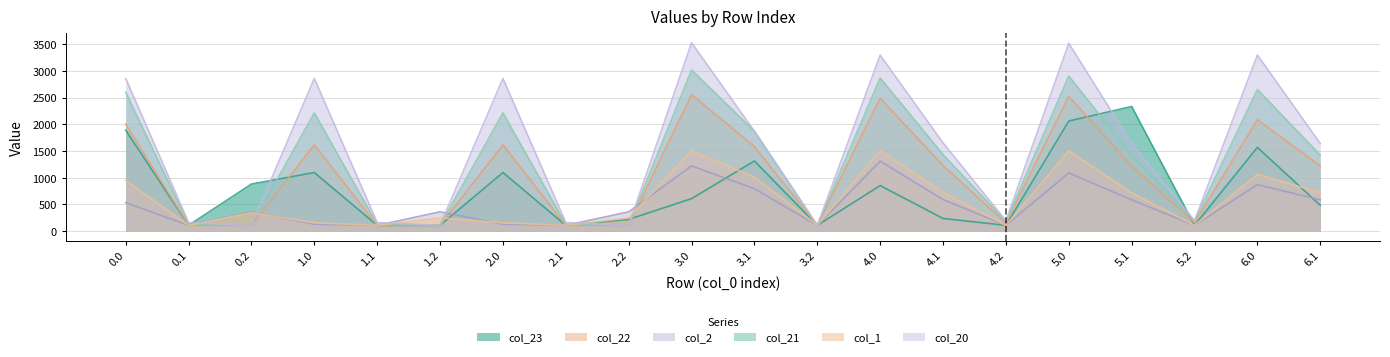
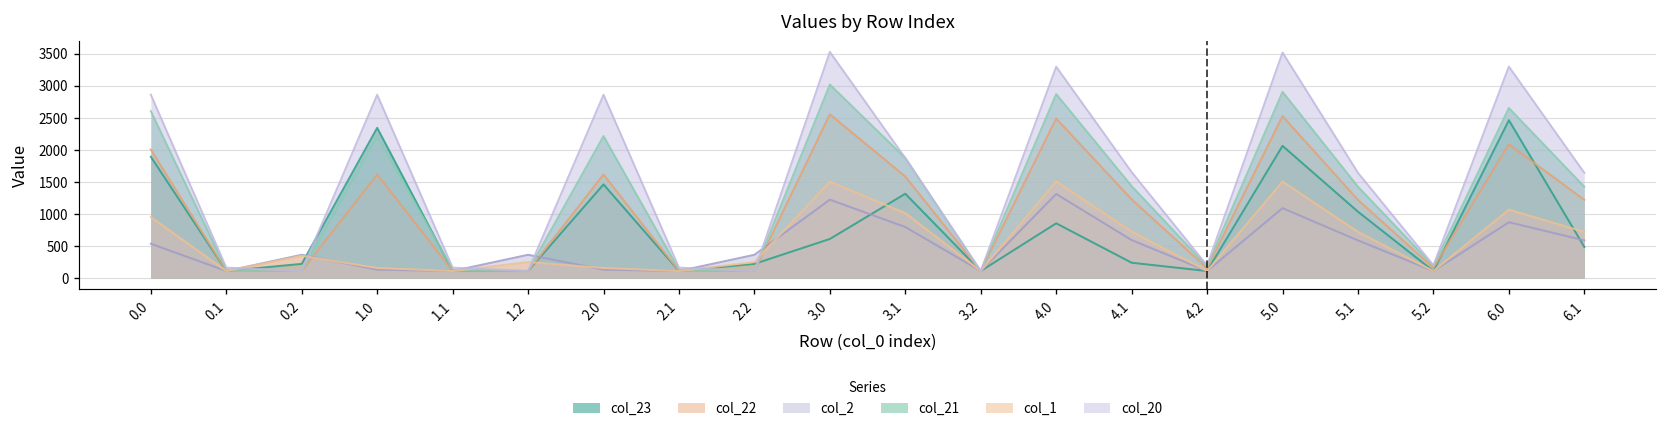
  {
    "col_23": {
      "0.0": 1900,
-     "0.2": 900,
-     "1.0": 1100,
-     "2.0": 1100,
+     "0.2": 200,
+     "1.0": 2300,
+     "2.0": 1500,
      "3.0": 600,
      "3.1": 1300,
      "4.0": 900,
      "4.1": 200,
      "5.0": 2100,
-     "5.1": 2300,
-     "6.0": 1600,
+     "5.1": 1000,
+     "6.0": 2500,
      "6.1": 500
    }
  }
